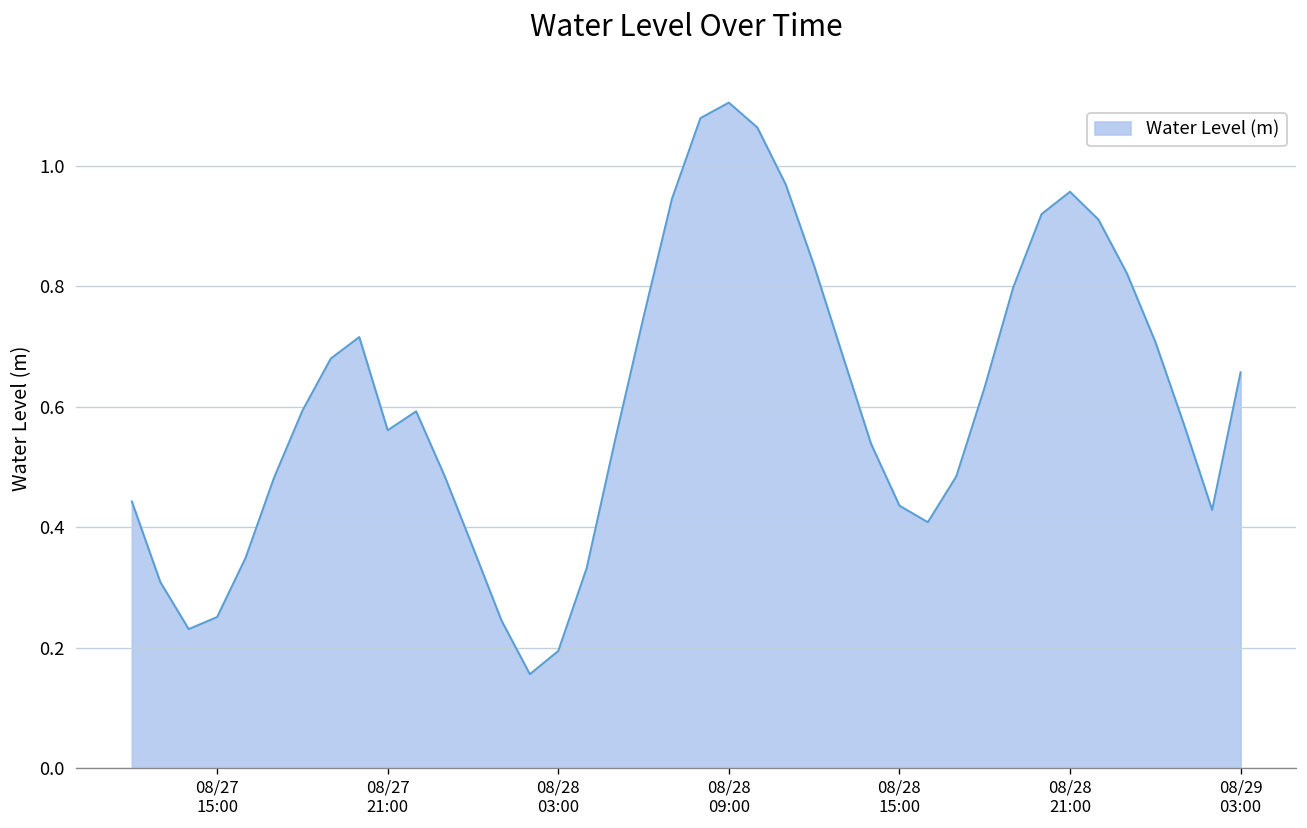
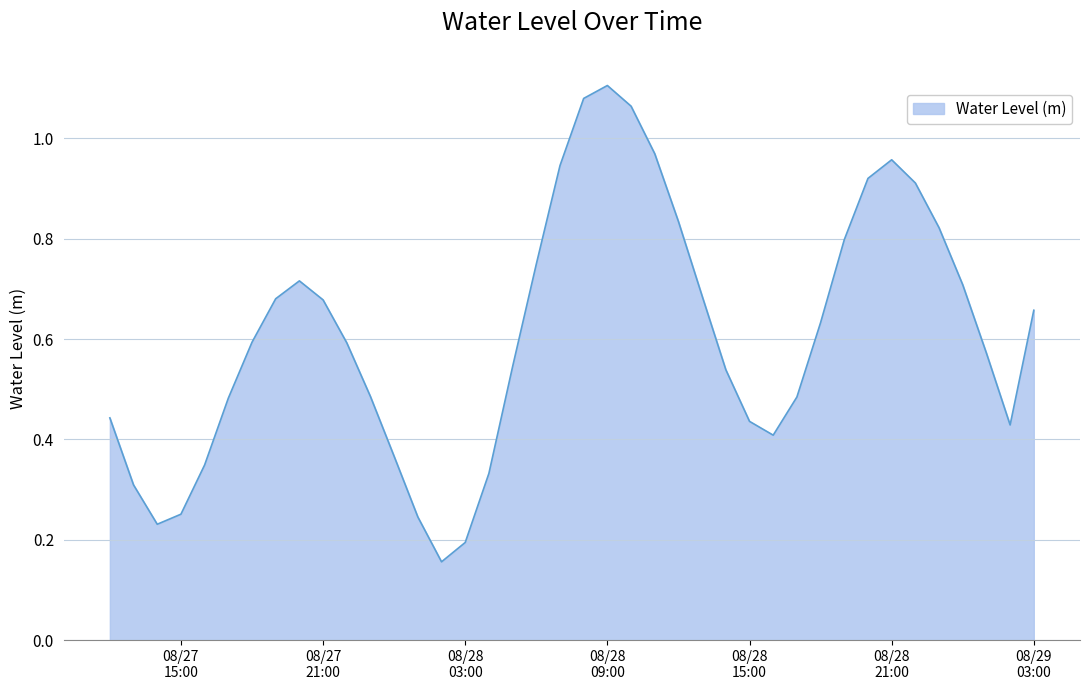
  {
    "08/27 15:00": 0.25,
-   "08/27 21:00": 0.56,
+   "08/27 21:00": 0.68,
    "08/28 03:00": 0.19,
    "08/28 09:00": 1.11,
    "08/28 15:00": 0.44,
    "08/28 21:00": 0.96,
    "08/29 03:00": 0.66
  }
